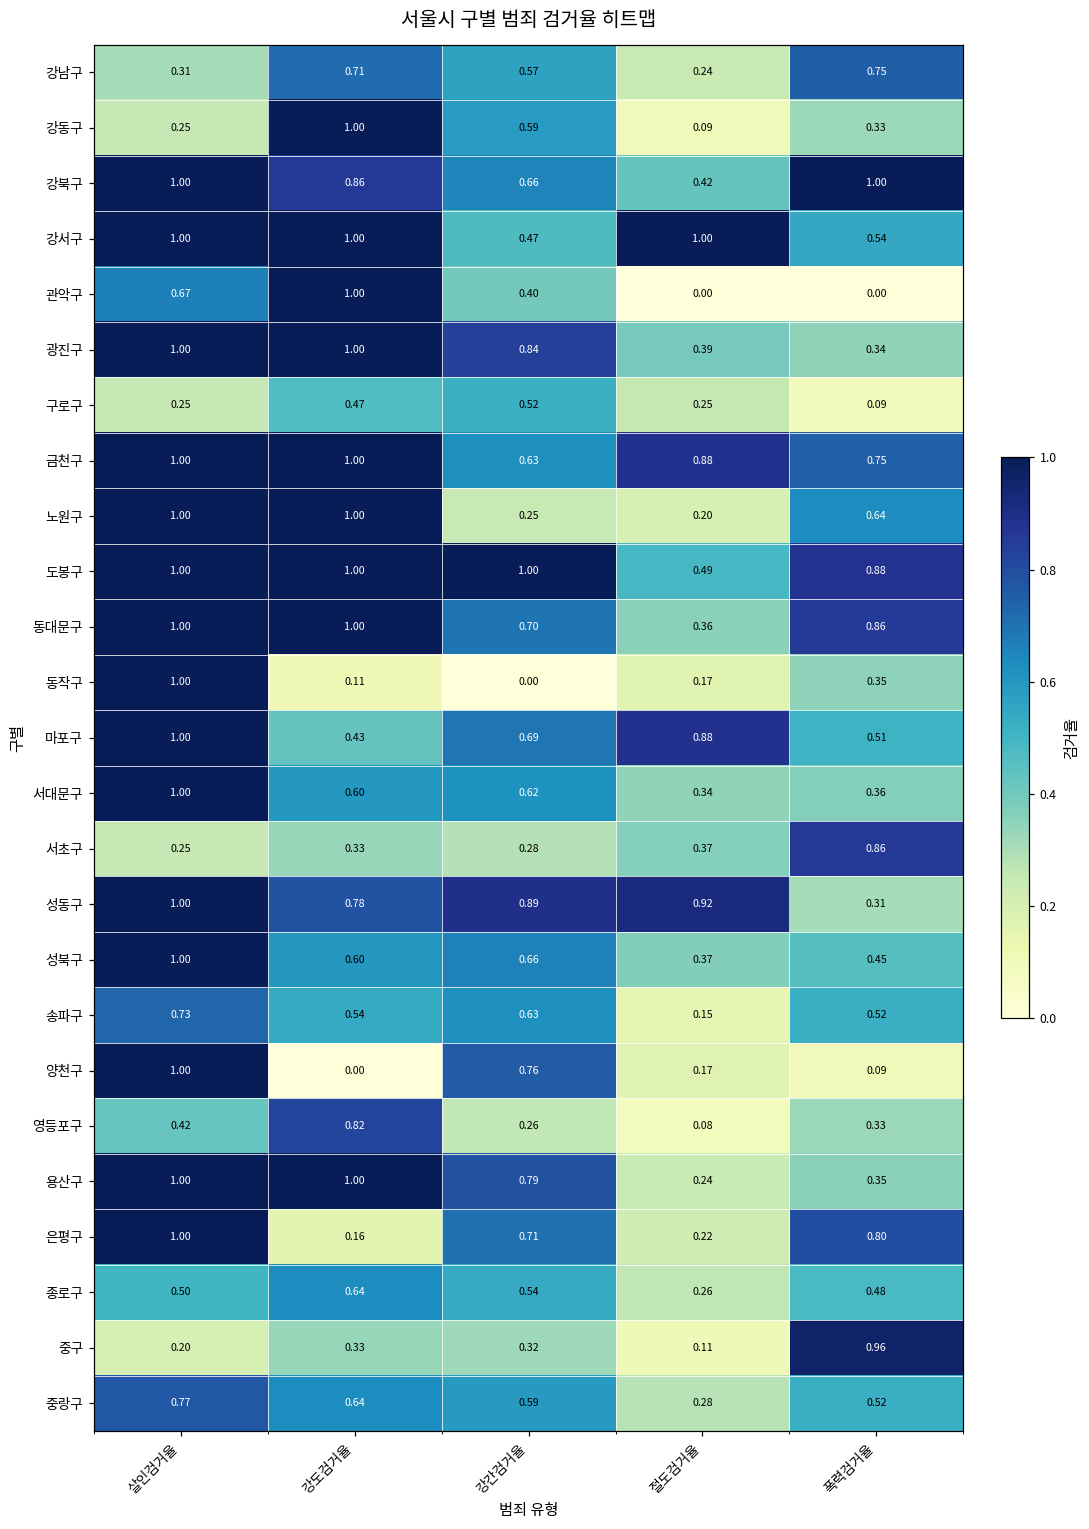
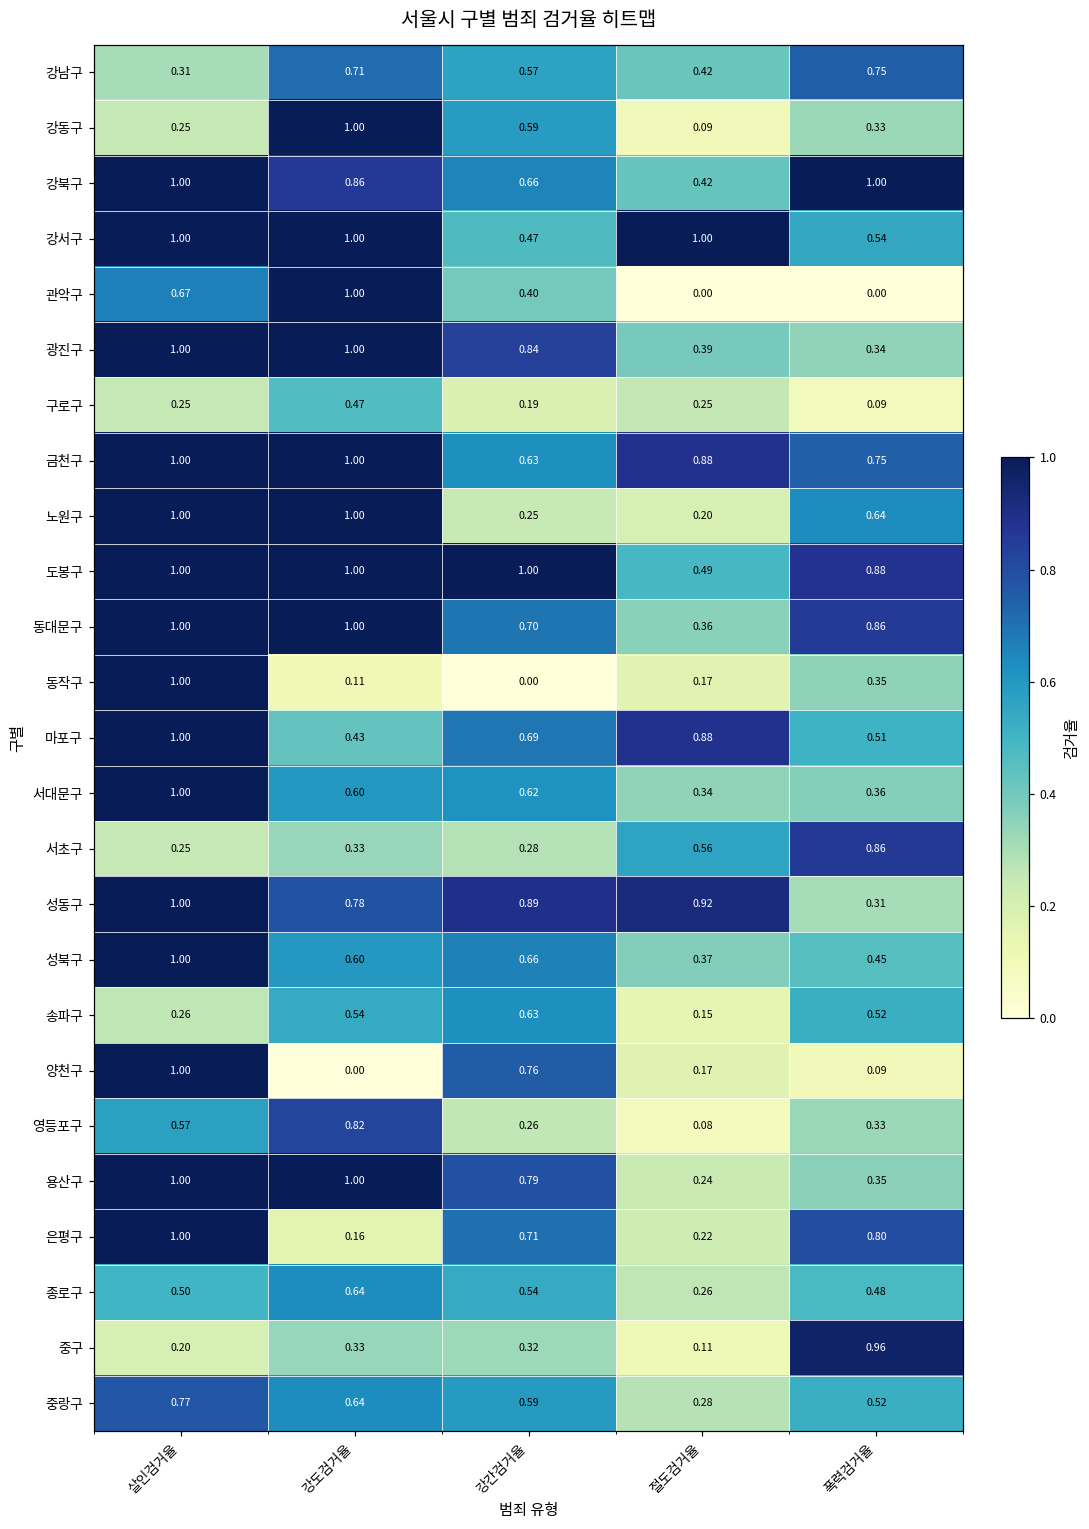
  {
    "강남구": {
      "살인검거율": 0.31,
      "강도검거율": 0.71,
      "강간검거율": 0.57,
-     "절도검거율": 0.24,
+     "절도검거율": 0.42,
      "폭력검거율": 0.75
    },
    "강동구": {
      "살인검거율": 0.25,
      "강도검거율": 1.00,
      "강간검거율": 0.59,
      "절도검거율": 0.09,
      "폭력검거율": 0.33
    },
    "강북구": {
      "살인검거율": 1.00,
      "강도검거율": 0.86,
      "강간검거율": 0.66,
      "절도검거율": 0.42,
      "폭력검거율": 1.00
    },
    "강서구": {
      "살인검거율": 1.00,
      "강도검거율": 1.00,
      "강간검거율": 0.47,
      "절도검거율": 1.00,
      "폭력검거율": 0.54
    },
    "관악구": {
      "살인검거율": 0.67,
      "강도검거율": 1.00,
      "강간검거율": 0.40,
      "절도검거율": 0.00,
      "폭력검거율": 0.00
    },
    "광진구": {
      "살인검거율": 1.00,
      "강도검거율": 1.00,
      "강간검거율": 0.84,
      "절도검거율": 0.39,
      "폭력검거율": 0.34
    },
    "구로구": {
      "살인검거율": 0.25,
      "강도검거율": 0.47,
-     "강간검거율": 0.52,
+     "강간검거율": 0.19,
      "절도검거율": 0.25,
      "폭력검거율": 0.09
    },
    "금천구": {
      "살인검거율": 1.00,
      "강도검거율": 1.00,
      "강간검거율": 0.63,
      "절도검거율": 0.88,
      "폭력검거율": 0.75
    },
    "노원구": {
      "살인검거율": 1.00,
      "강도검거율": 1.00,
      "강간검거율": 0.25,
      "절도검거율": 0.20,
      "폭력검거율": 0.64
    },
    "도봉구": {
      "살인검거율": 1.00,
      "강도검거율": 1.00,
      "강간검거율": 1.00,
      "절도검거율": 0.49,
      "폭력검거율": 0.88
    },
    "동대문구": {
      "살인검거율": 1.00,
      "강도검거율": 1.00,
      "강간검거율": 0.70,
      "절도검거율": 0.36,
      "폭력검거율": 0.86
    },
    "동작구": {
      "살인검거율": 1.00,
      "강도검거율": 0.11,
      "강간검거율": 0.00,
      "절도검거율": 0.17,
      "폭력검거율": 0.35
    },
    "마포구": {
      "살인검거율": 1.00,
      "강도검거율": 0.43,
      "강간검거율": 0.69,
      "절도검거율": 0.88,
      "폭력검거율": 0.51
    },
    "서대문구": {
      "살인검거율": 1.00,
      "강도검거율": 0.60,
      "강간검거율": 0.62,
      "절도검거율": 0.34,
      "폭력검거율": 0.36
    },
    "서초구": {
      "살인검거율": 0.25,
      "강도검거율": 0.33,
      "강간검거율": 0.28,
-     "절도검거율": 0.37,
+     "절도검거율": 0.56,
      "폭력검거율": 0.86
    },
    "성동구": {
      "살인검거율": 1.00,
      "강도검거율": 0.78,
      "강간검거율": 0.89,
      "절도검거율": 0.92,
      "폭력검거율": 0.31
    },
    "성북구": {
      "살인검거율": 1.00,
      "강도검거율": 0.60,
      "강간검거율": 0.66,
      "절도검거율": 0.37,
      "폭력검거율": 0.45
    },
    "송파구": {
-     "살인검거율": 0.73,
+     "살인검거율": 0.26,
      "강도검거율": 0.54,
      "강간검거율": 0.63,
      "절도검거율": 0.15,
      "폭력검거율": 0.52
    },
    "양천구": {
      "살인검거율": 1.00,
      "강도검거율": 0.00,
      "강간검거율": 0.76,
      "절도검거율": 0.17,
      "폭력검거율": 0.09
    },
    "영등포구": {
-     "살인검거율": 0.42,
+     "살인검거율": 0.57,
      "강도검거율": 0.82,
      "강간검거율": 0.26,
      "절도검거율": 0.08,
      "폭력검거율": 0.33
    },
    "용산구": {
      "살인검거율": 1.00,
      "강도검거율": 1.00,
      "강간검거율": 0.79,
      "절도검거율": 0.24,
      "폭력검거율": 0.35
    },
    "은평구": {
      "살인검거율": 1.00,
      "강도검거율": 0.16,
      "강간검거율": 0.71,
      "절도검거율": 0.22,
      "폭력검거율": 0.80
    },
    "종로구": {
      "살인검거율": 0.50,
      "강도검거율": 0.64,
      "강간검거율": 0.54,
      "절도검거율": 0.26,
      "폭력검거율": 0.48
    },
    "중구": {
      "살인검거율": 0.20,
      "강도검거율": 0.33,
      "강간검거율": 0.32,
      "절도검거율": 0.11,
      "폭력검거율": 0.96
    },
    "중랑구": {
      "살인검거율": 0.77,
      "강도검거율": 0.64,
      "강간검거율": 0.59,
      "절도검거율": 0.28,
      "폭력검거율": 0.52
    }
  }
